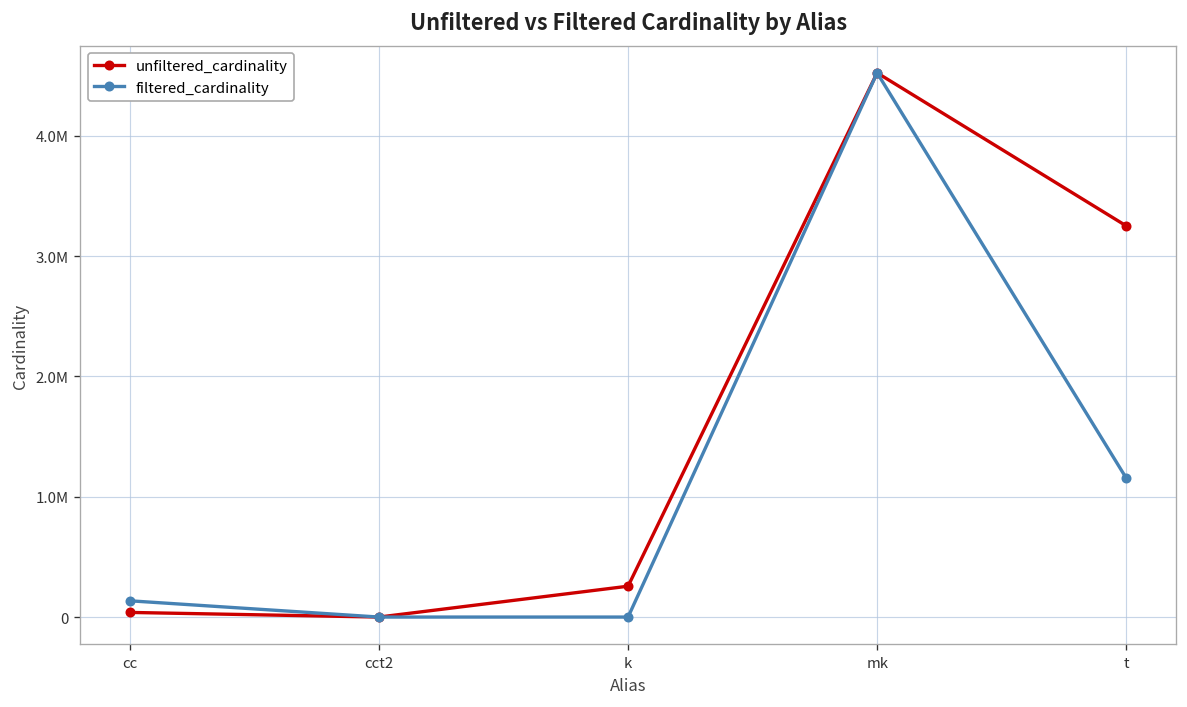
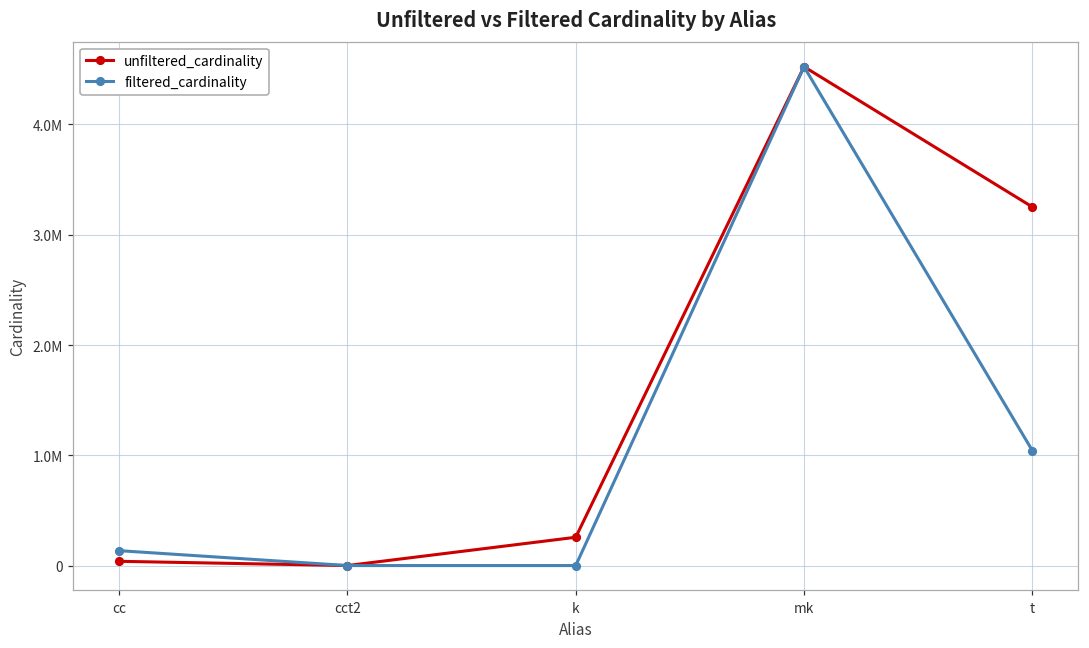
  {
    "unfiltered_cardinality": {
      "cc": 40000,
      "k": 260000,
      "t": 3250000
    },
    "filtered_cardinality": {
      "cc": 140000,
      "k": 0,
-     "t": 1160000
+     "t": 1040000
    }
  }
